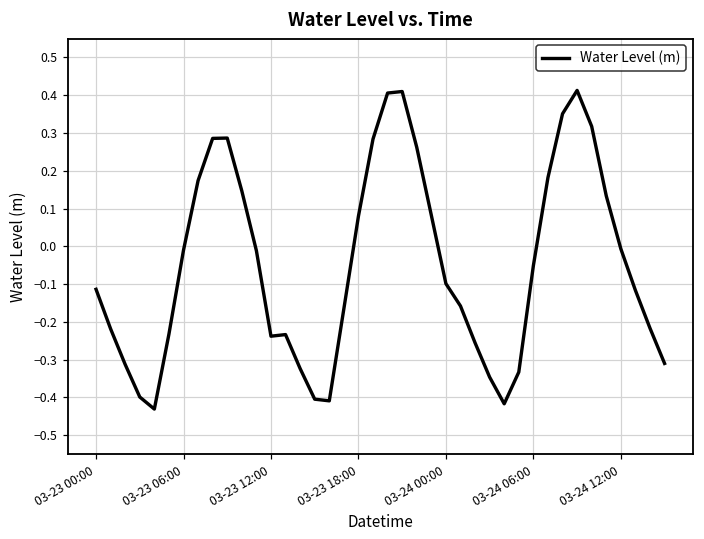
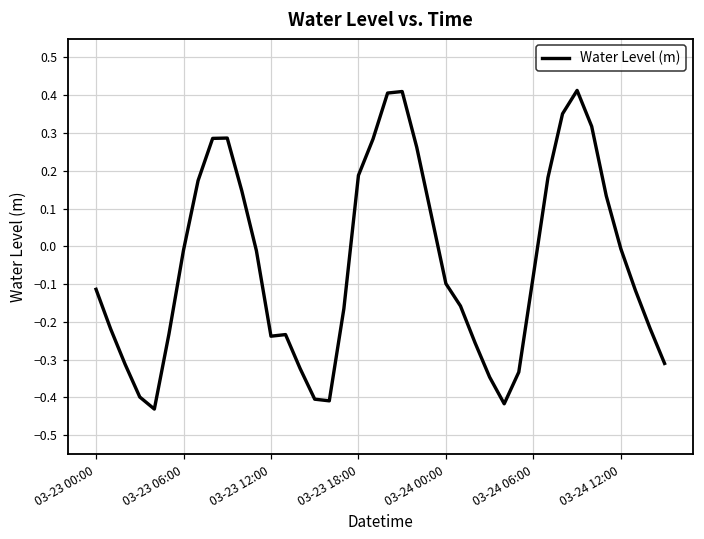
  {
    "03-23 00:00": -0.11,
    "03-23 06:00": -0.01,
    "03-23 12:00": -0.24,
-   "03-23 18:00": 0.08,
+   "03-23 18:00": 0.19,
    "03-24 00:00": -0.10,
-   "03-24 06:00": -0.05,
+   "03-24 06:00": -0.08,
    "03-24 12:00": -0.01
  }
